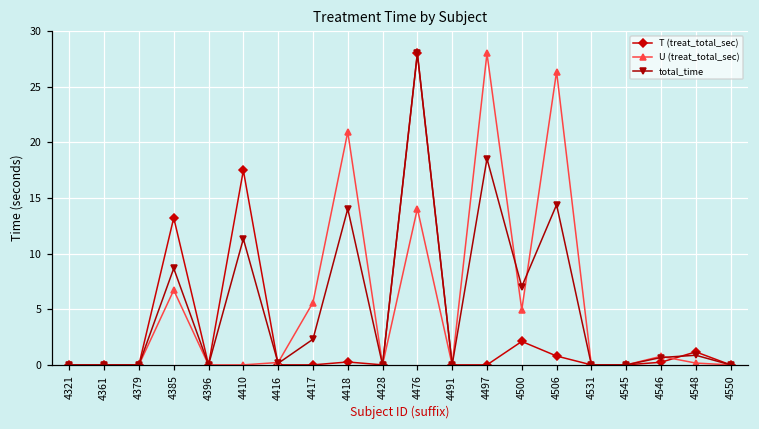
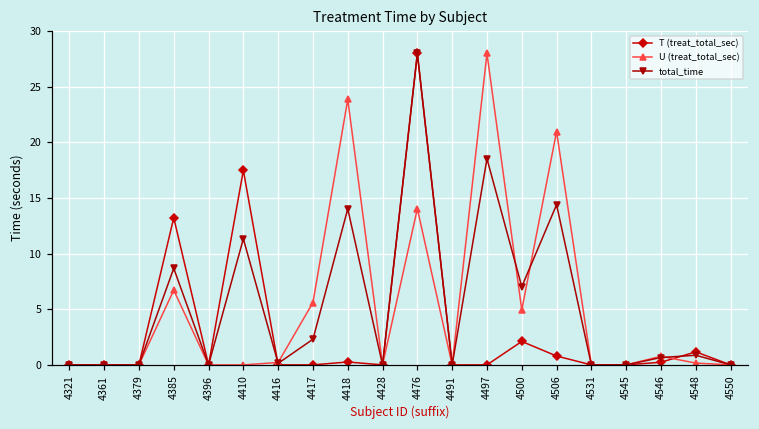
  {
    "U (treat_total_sec)": {
      "4385": 6.7,
      "4410": 0.0,
      "4417": 5.6,
-     "4418": 20.9,
+     "4418": 23.9,
      "4476": 14.0,
      "4497": 28.0,
      "4500": 4.9,
-     "4506": 26.4,
+     "4506": 21.0,
      "4548": 0.2
    }
  }
